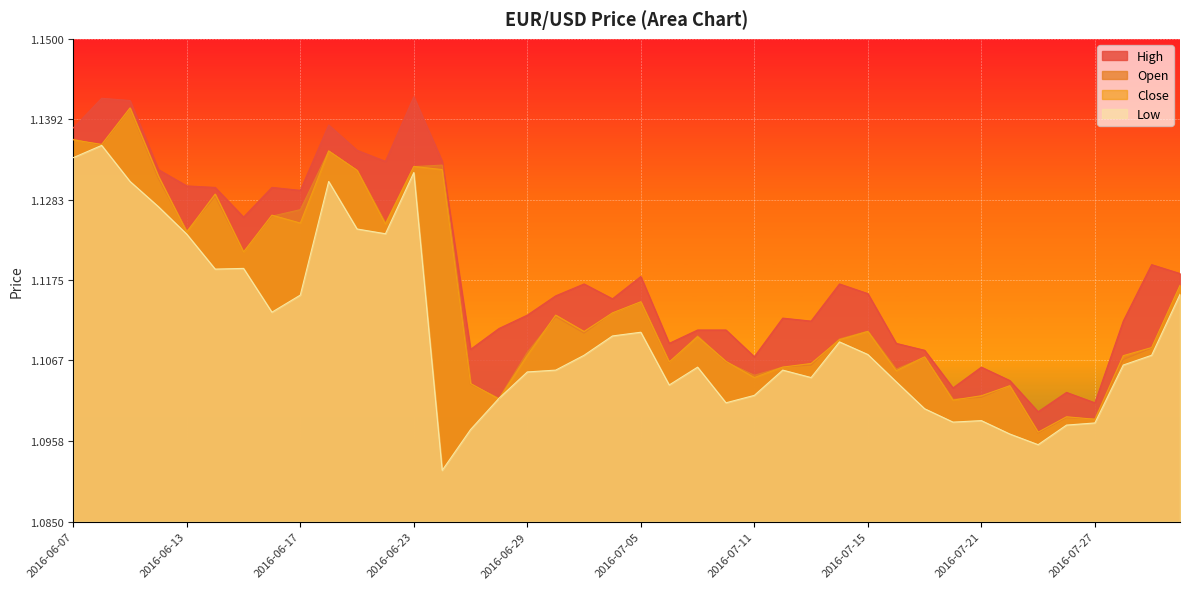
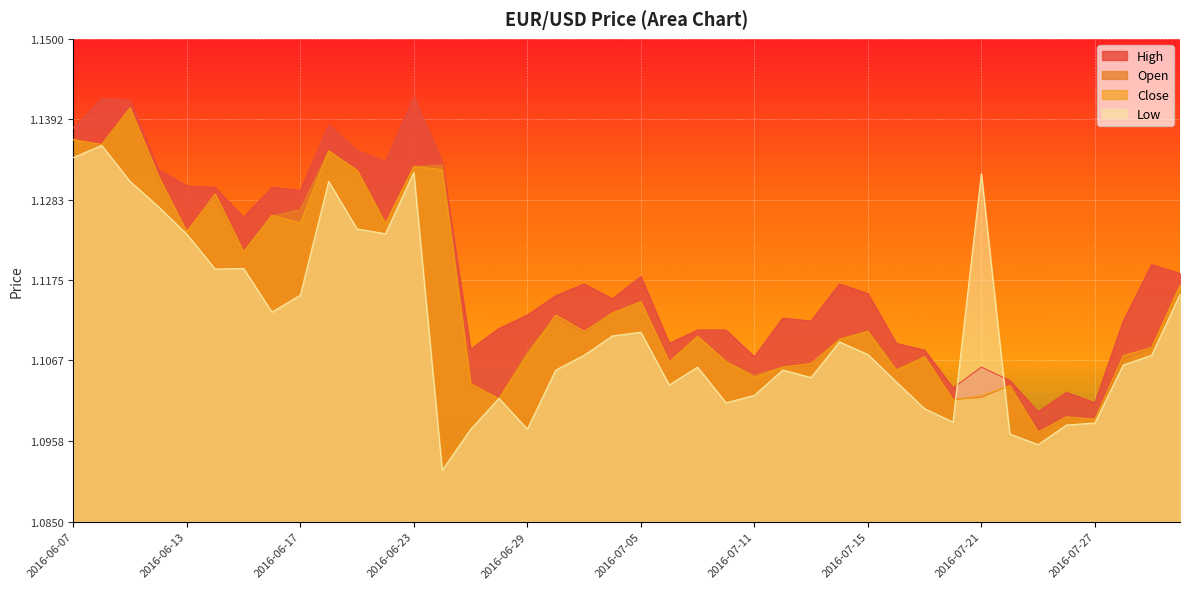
  {
    "Low": {
      "2016-06-07": 1.134,
      "2016-06-17": 1.116,
      "2016-06-23": 1.132,
-     "2016-06-29": 1.105,
+     "2016-06-29": 1.097,
      "2016-07-05": 1.111,
      "2016-07-11": 1.102,
      "2016-07-15": 1.108,
-     "2016-07-21": 1.099,
+     "2016-07-21": 1.132,
      "2016-07-27": 1.098
    }
  }
